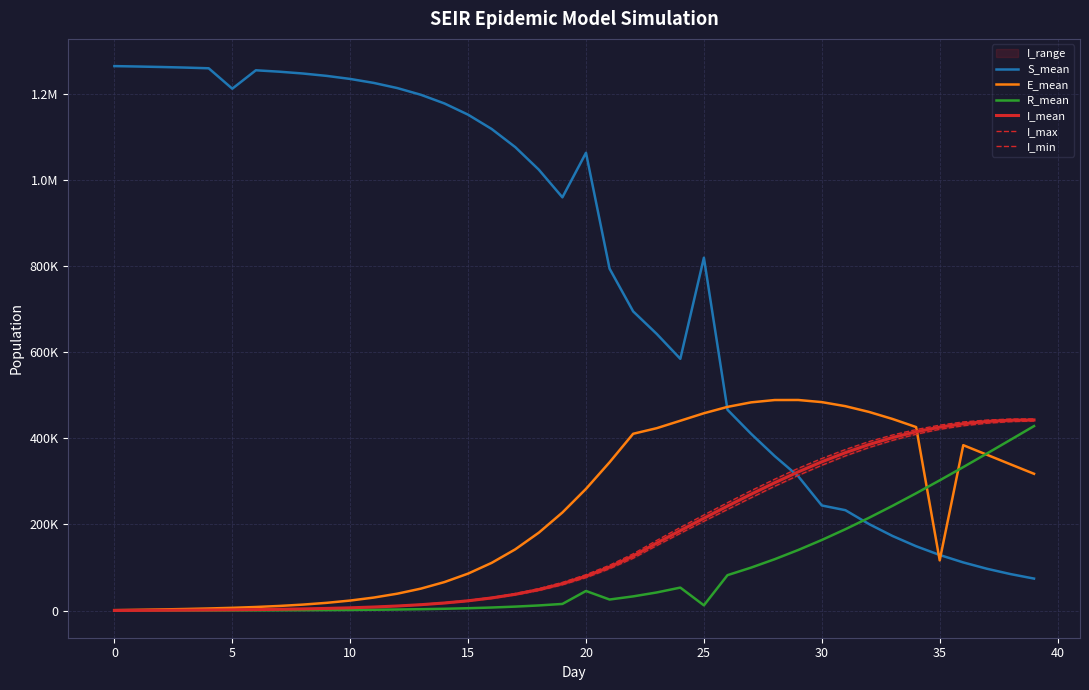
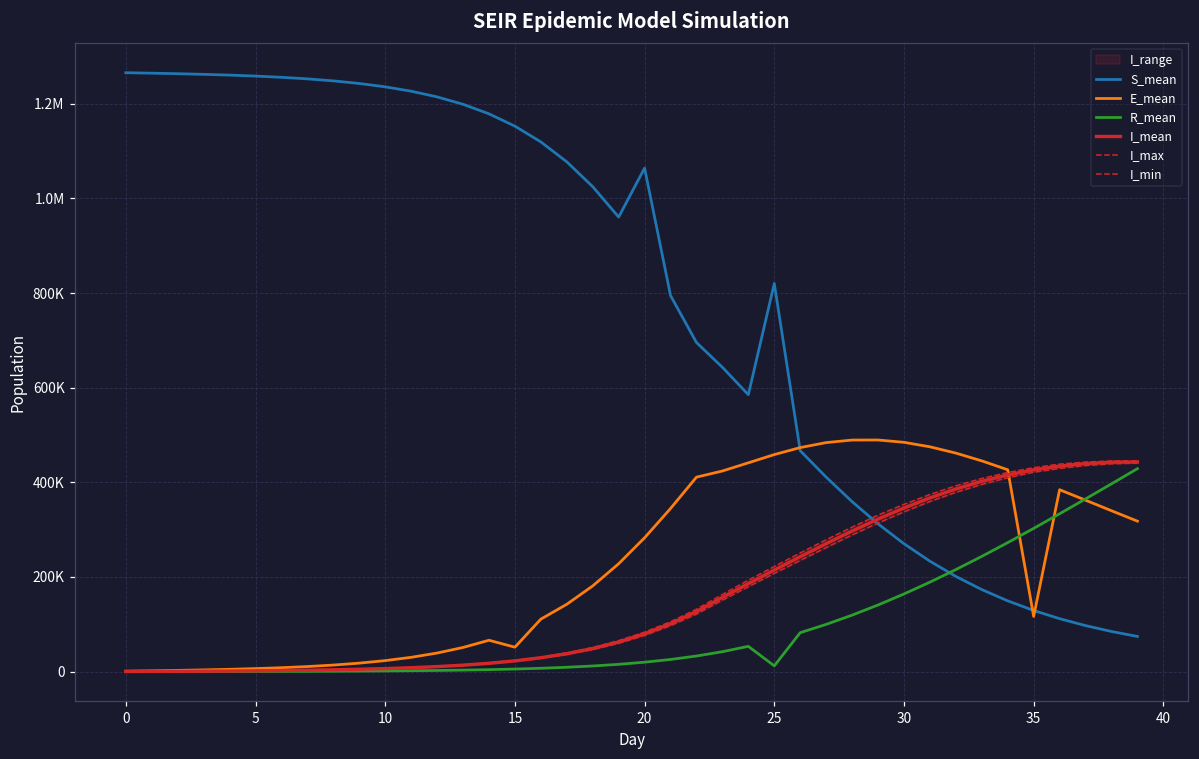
  {
    "S_mean": {
      "0": 1270000,
-     "5": 1210000,
+     "5": 1260000,
      "10": 1240000,
      "15": 1150000,
      "20": 1060000,
      "25": 820000,
-     "30": 240000,
+     "30": 270000,
      "35": 130000
    },
    "E_mean": {
      "10": 20000,
-     "15": 90000,
+     "15": 50000,
      "20": 280000,
      "25": 460000,
      "30": 480000,
      "35": 120000
    },
    "R_mean": {
      "15": 10000,
-     "20": 50000,
+     "20": 20000,
      "25": 10000,
      "30": 160000,
      "35": 300000
    }
  }
